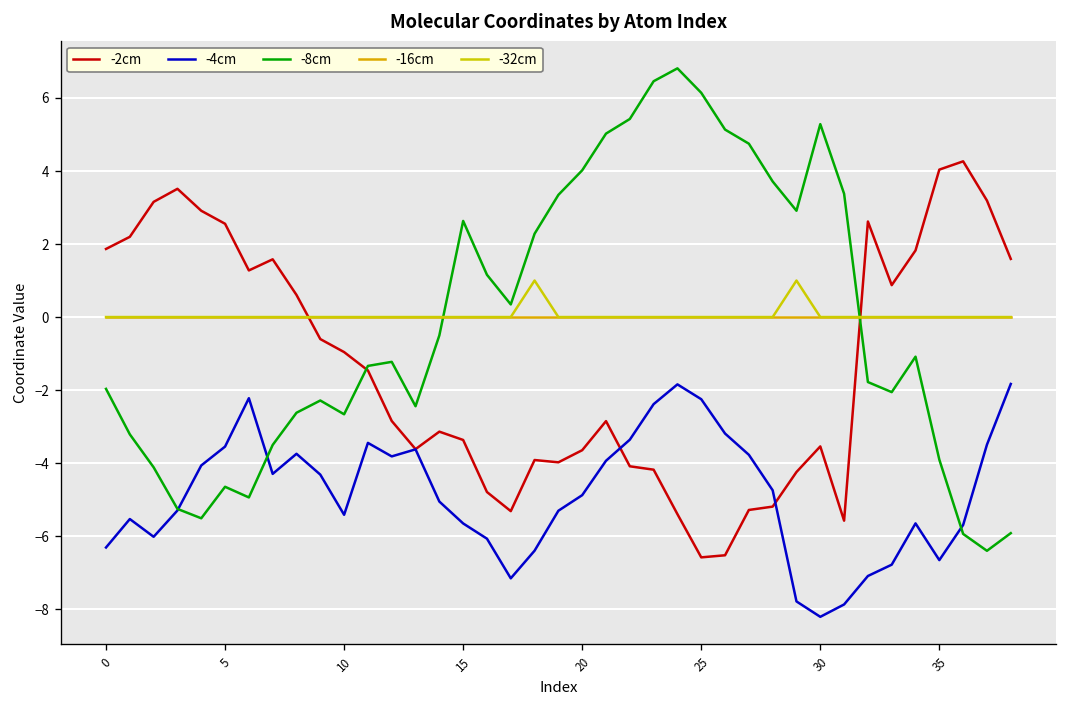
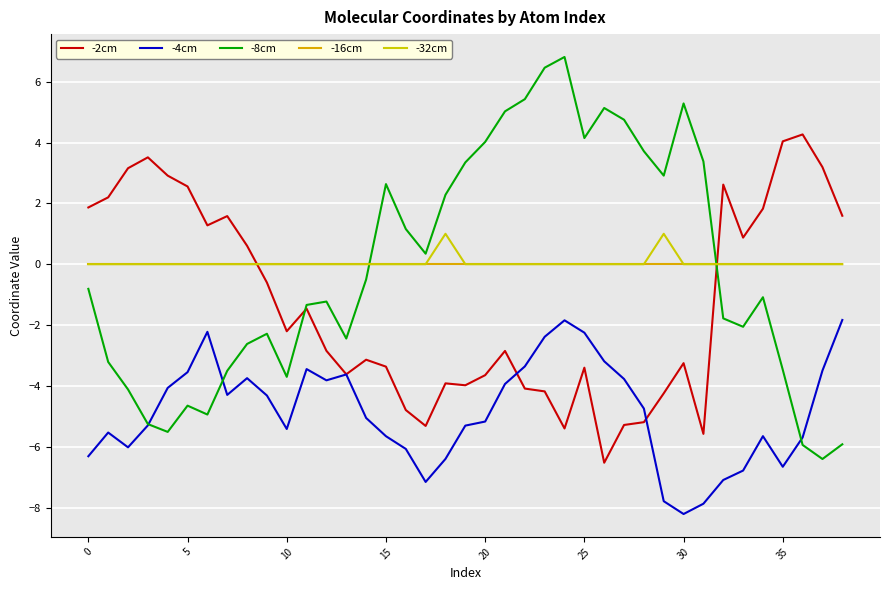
  {
    "-2cm": {
      "0": 1.9,
      "5": 2.6,
-     "10": -1.0,
+     "10": -2.2,
      "15": -3.4,
      "20": -3.6,
-     "25": -6.6,
-     "30": -3.5,
+     "25": -3.4,
+     "30": -3.3,
      "35": 4.0
    },
    "-4cm": {
      "0": -6.3,
      "5": -3.5,
      "10": -5.4,
      "15": -5.7,
-     "20": -4.9,
+     "20": -5.2,
      "25": -2.3,
      "30": -8.2,
      "35": -6.7
    },
    "-8cm": {
-     "0": -2.0,
+     "0": -0.8,
      "5": -4.6,
-     "10": -2.7,
+     "10": -3.7,
      "15": 2.6,
      "20": 4.0,
-     "25": 6.1,
+     "25": 4.1,
      "30": 5.3,
-     "35": -3.9
+     "35": -3.5
    }
  }
